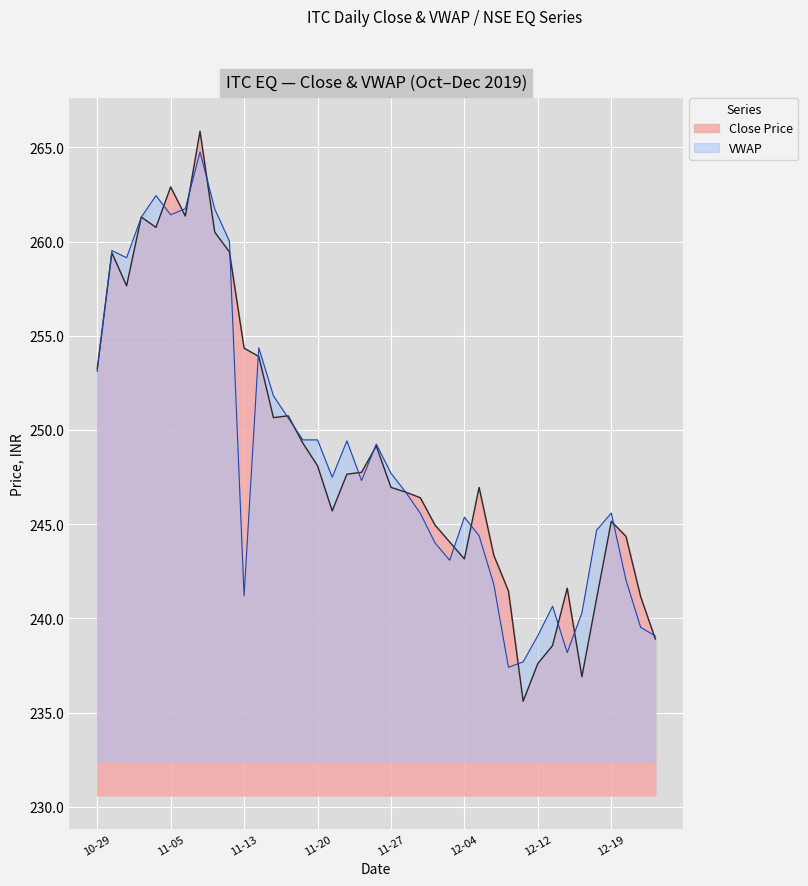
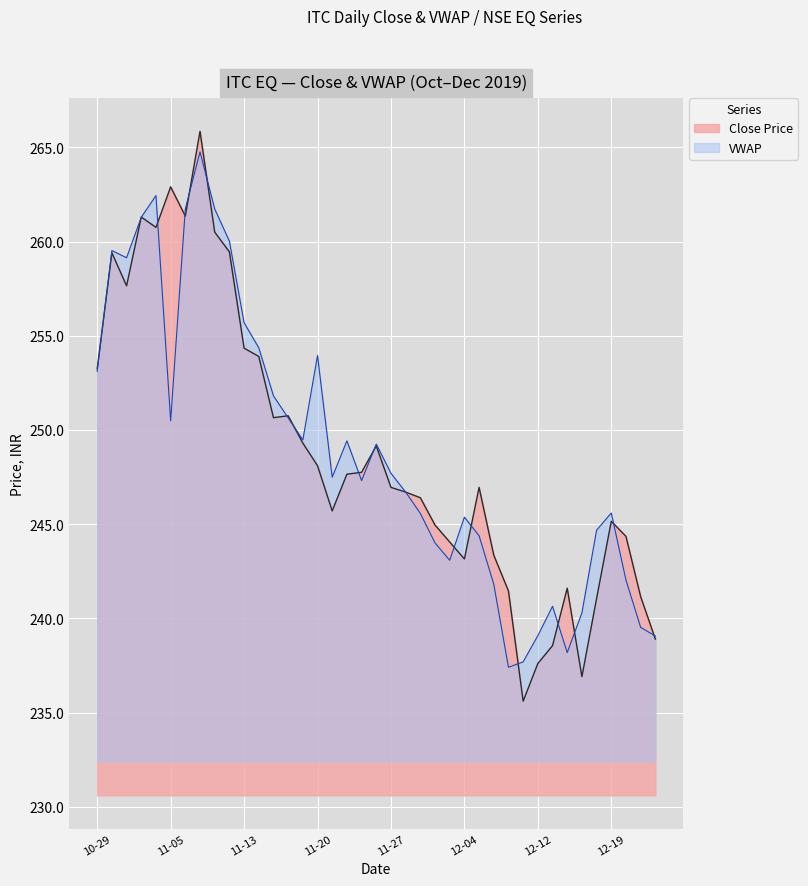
  {
    "Close Price": {
      "10-29": 253.3,
      "11-05": 262.9,
      "11-13": 254.3,
      "11-20": 248.1,
      "11-27": 247.0,
      "12-04": 243.2,
      "12-12": 237.6,
      "12-19": 245.2
    },
    "VWAP": {
      "10-29": 253.1,
-     "11-05": 261.4,
-     "11-13": 241.2,
-     "11-20": 249.5,
+     "11-05": 250.5,
+     "11-13": 255.7,
+     "11-20": 254.0,
      "11-27": 247.7,
      "12-04": 245.4,
      "12-12": 239.1,
      "12-19": 245.6
    }
  }
